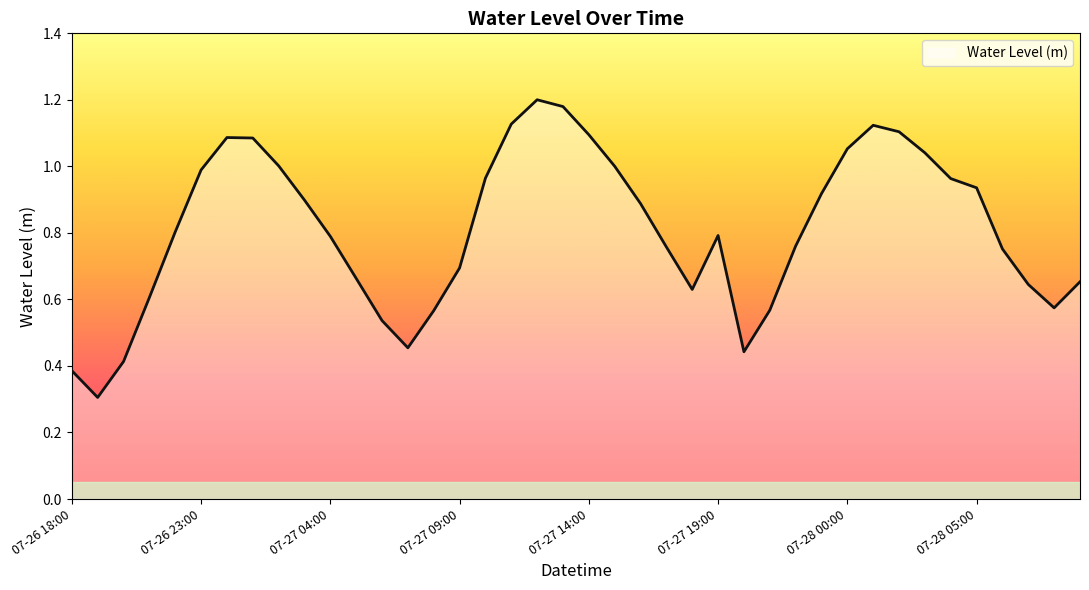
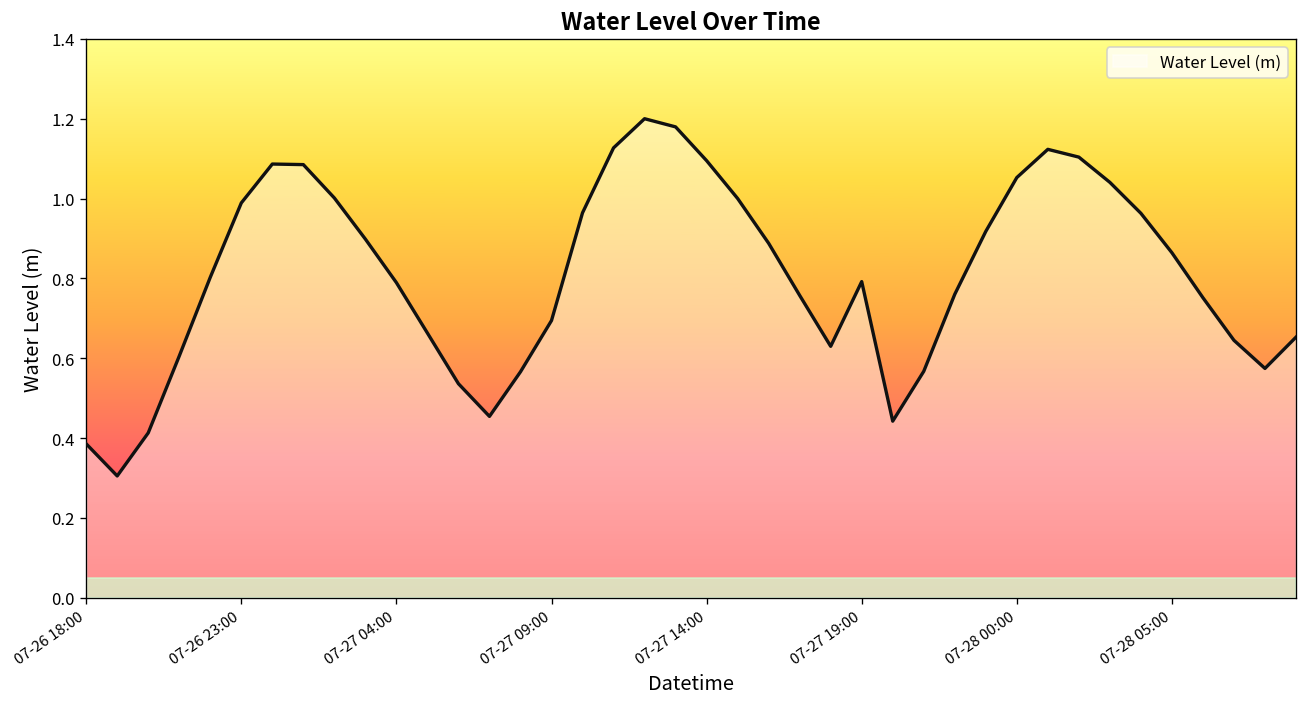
  {
    "07-26 18:00": 0.39,
    "07-26 23:00": 0.99,
    "07-27 04:00": 0.79,
    "07-27 09:00": 0.69,
    "07-27 14:00": 1.10,
    "07-27 19:00": 0.79,
    "07-28 00:00": 1.05,
-   "07-28 05:00": 0.94
+   "07-28 05:00": 0.86
  }
